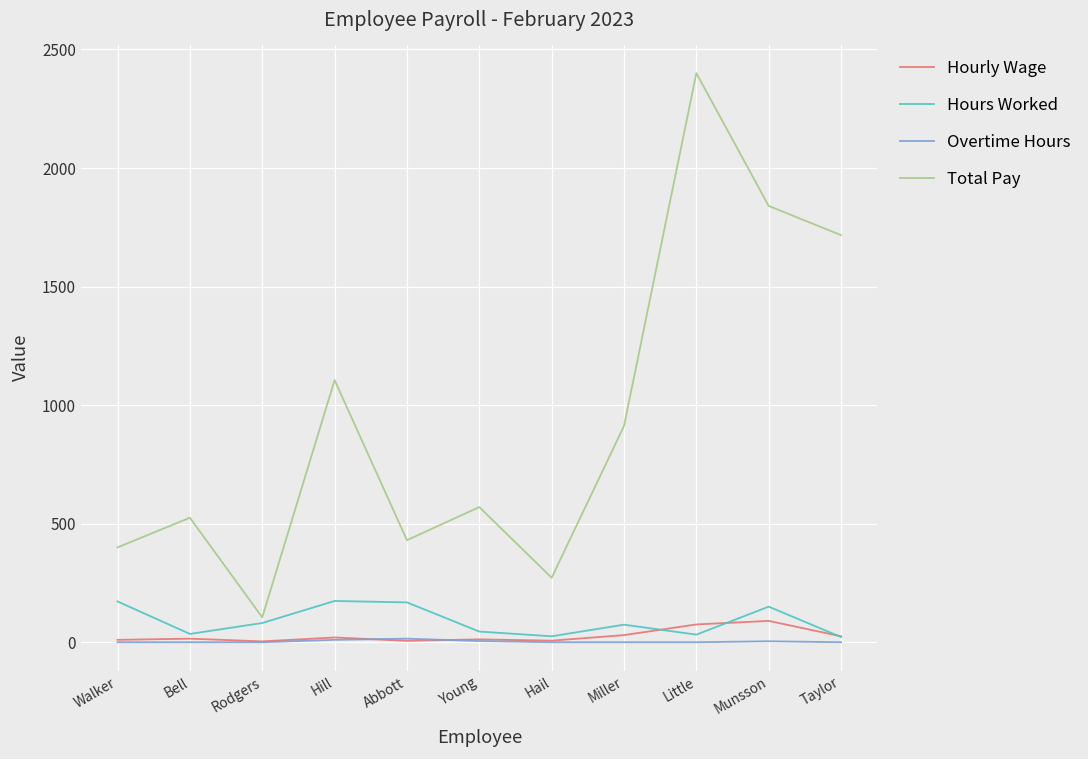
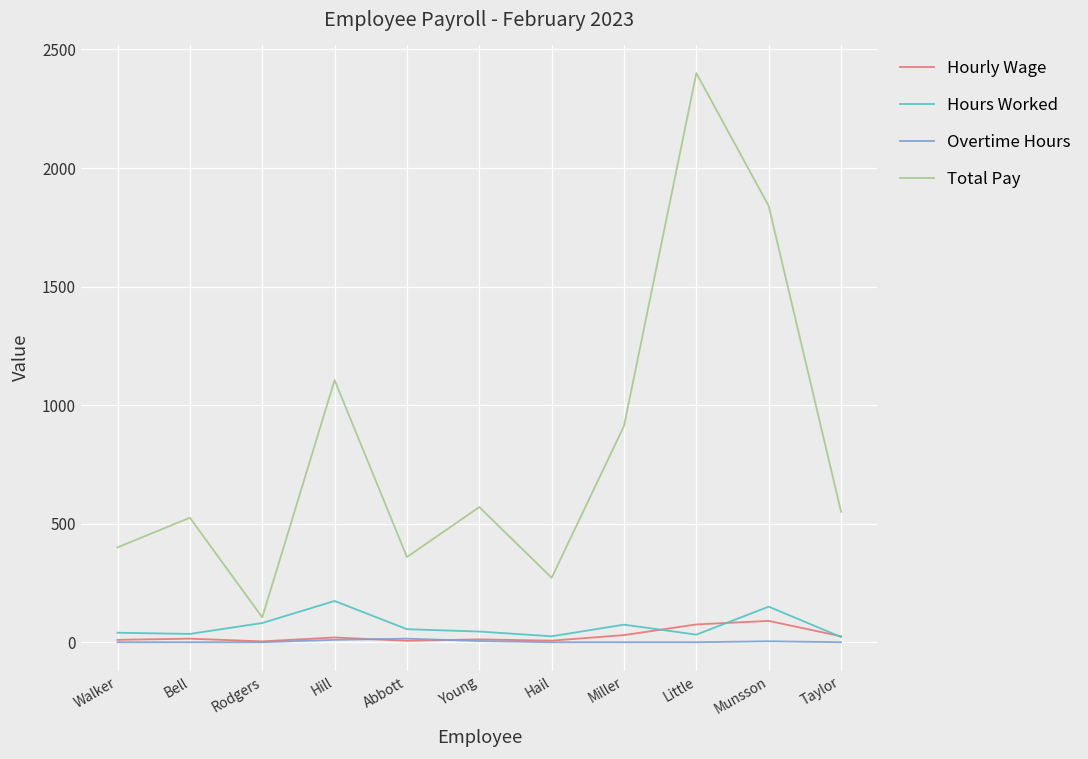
  {
    "Hourly Wage": {
      "Bell": 20,
      "Miller": 30,
      "Little": 80,
      "Munsson": 90
    },
    "Hours Worked": {
-     "Walker": 170,
+     "Walker": 40,
      "Bell": 40,
      "Rodgers": 80,
      "Hill": 170,
-     "Abbott": 170,
+     "Abbott": 60,
      "Young": 50,
      "Hail": 30,
      "Miller": 70,
      "Little": 30,
      "Munsson": 150
    },
    "Overtime Hours": {
      "Bell": 0,
      "Miller": 0,
      "Little": 0,
      "Munsson": 0,
      "Taylor": 0
    },
    "Total Pay": {
      "Walker": 400,
      "Bell": 530,
      "Rodgers": 110,
      "Hill": 1110,
-     "Abbott": 430,
+     "Abbott": 360,
      "Young": 570,
      "Hail": 270,
      "Miller": 910,
      "Little": 2400,
      "Munsson": 1840,
-     "Taylor": 1720
+     "Taylor": 550
    }
  }
